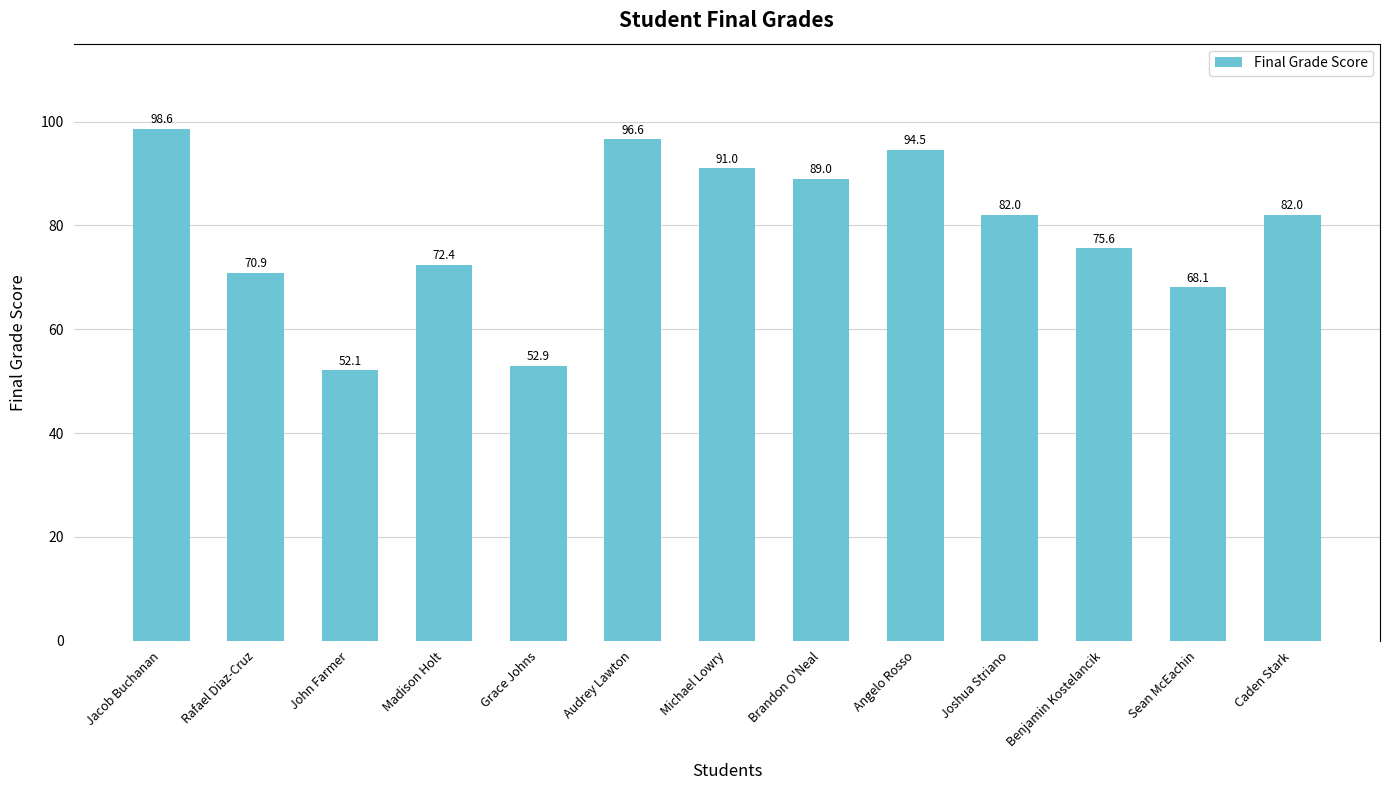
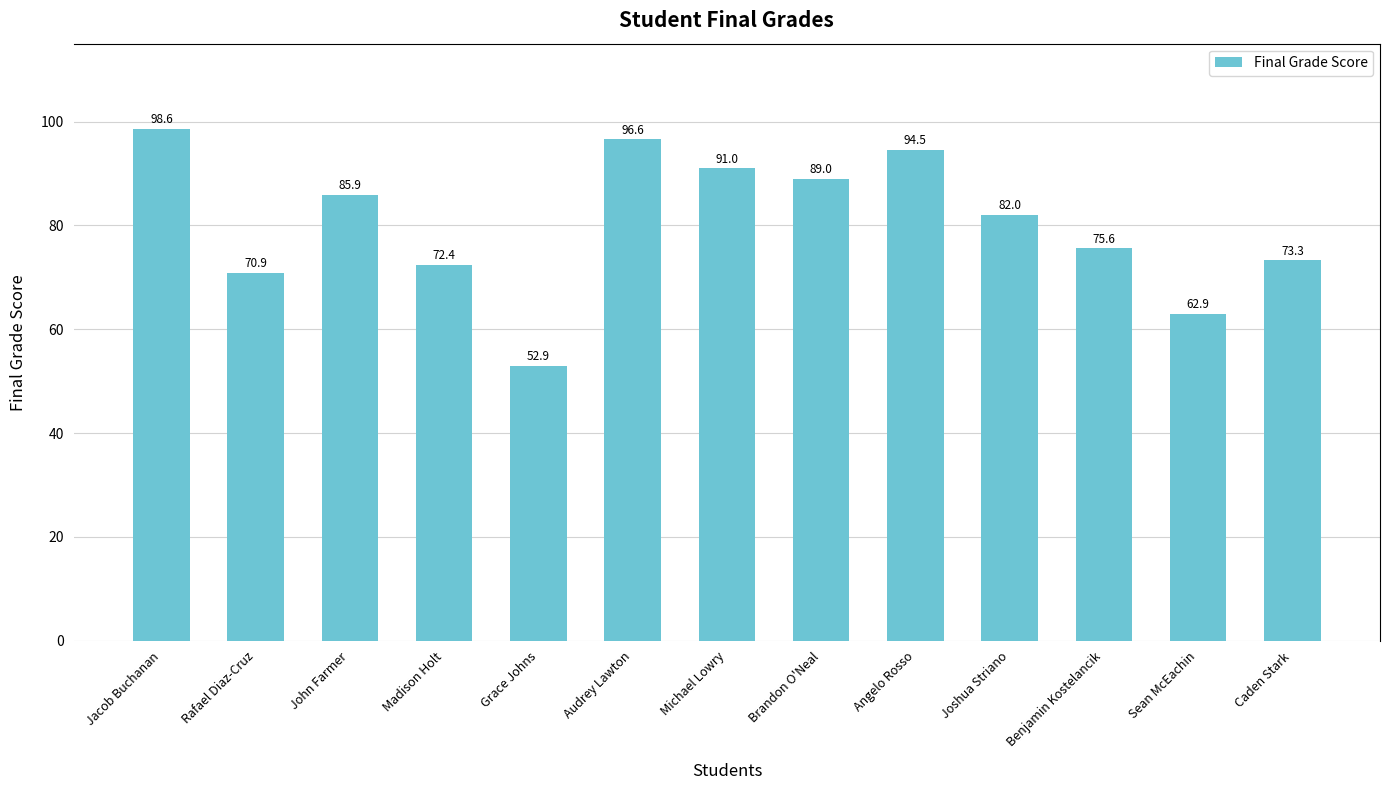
  {
    "Jacob Buchanan": 98.6,
    "Rafael Diaz-Cruz": 70.9,
-   "John Farmer": 52.1,
+   "John Farmer": 85.9,
    "Madison Holt": 72.4,
    "Grace Johns": 52.9,
    "Audrey Lawton": 96.6,
    "Michael Lowry": 91.0,
    "Brandon O'Neal": 89.0,
    "Angelo Rosso": 94.5,
    "Joshua Striano": 82.0,
    "Benjamin Kostelancik": 75.6,
-   "Sean McEachin": 68.1,
-   "Caden Stark": 82.0
+   "Sean McEachin": 62.9,
+   "Caden Stark": 73.3
  }
